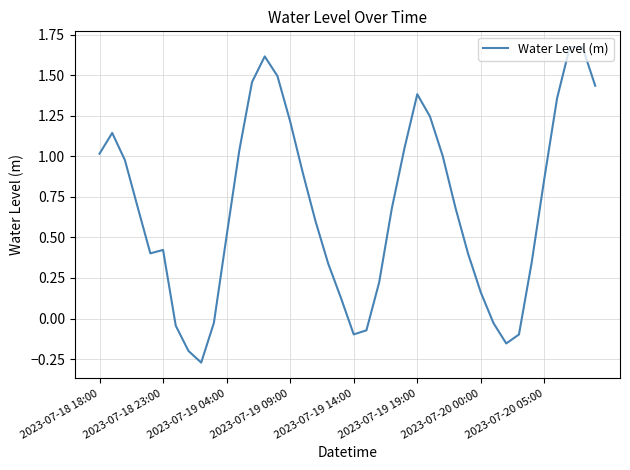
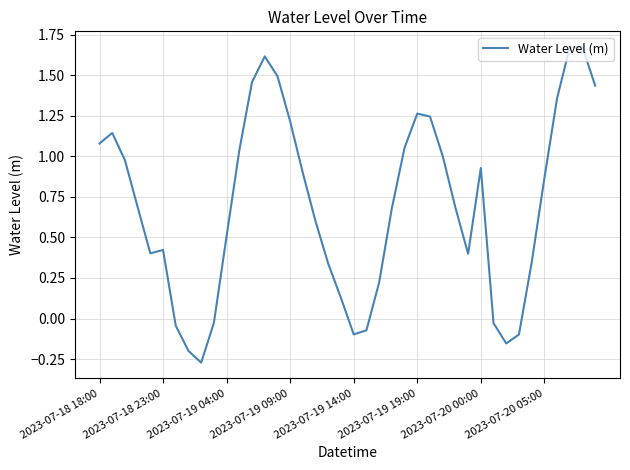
  {
-   "2023-07-18 18:00": 1.02,
+   "2023-07-18 18:00": 1.08,
    "2023-07-18 23:00": 0.42,
    "2023-07-19 04:00": 0.51,
    "2023-07-19 09:00": 1.22,
    "2023-07-19 14:00": -0.10,
-   "2023-07-19 19:00": 1.38,
-   "2023-07-20 00:00": 0.16,
+   "2023-07-19 19:00": 1.26,
+   "2023-07-20 00:00": 0.93,
    "2023-07-20 05:00": 0.86
  }
